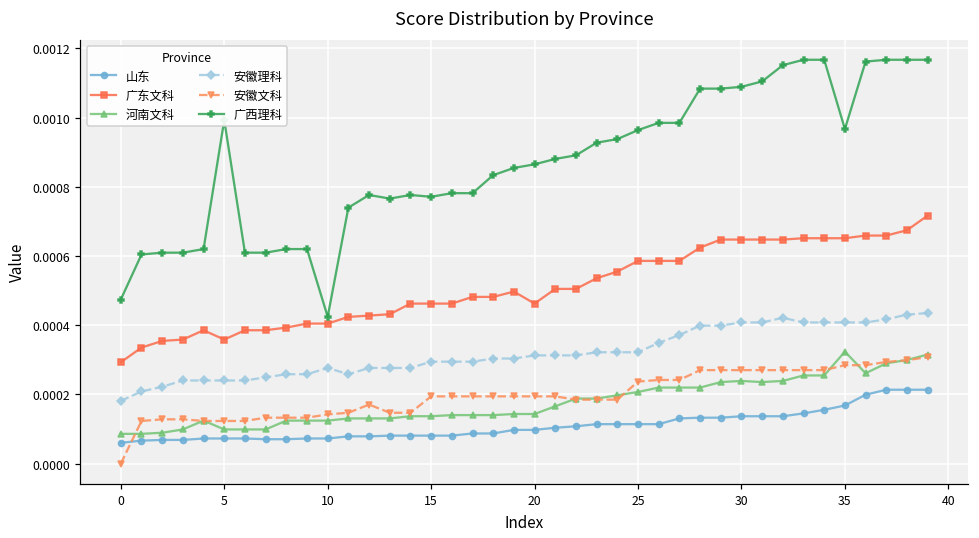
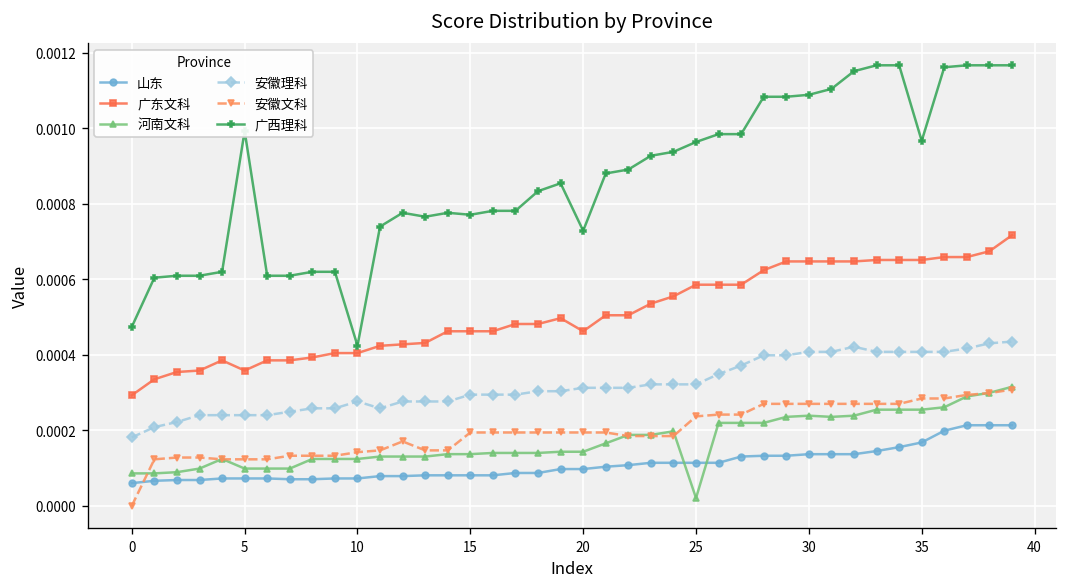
  {
    "河南文科": {
      "0": 0.00009,
      "5": 0.00010,
      "10": 0.00012,
      "15": 0.00014,
      "20": 0.00014,
-     "25": 0.00021,
+     "25": 0.00002,
      "30": 0.00024,
-     "35": 0.00032
+     "35": 0.00025
    },
    "广西理科": {
      "0": 0.00047,
      "5": 0.00099,
      "10": 0.00042,
      "15": 0.00077,
-     "20": 0.00087,
+     "20": 0.00073,
      "25": 0.00096,
      "30": 0.00109,
      "35": 0.00097
    }
  }
